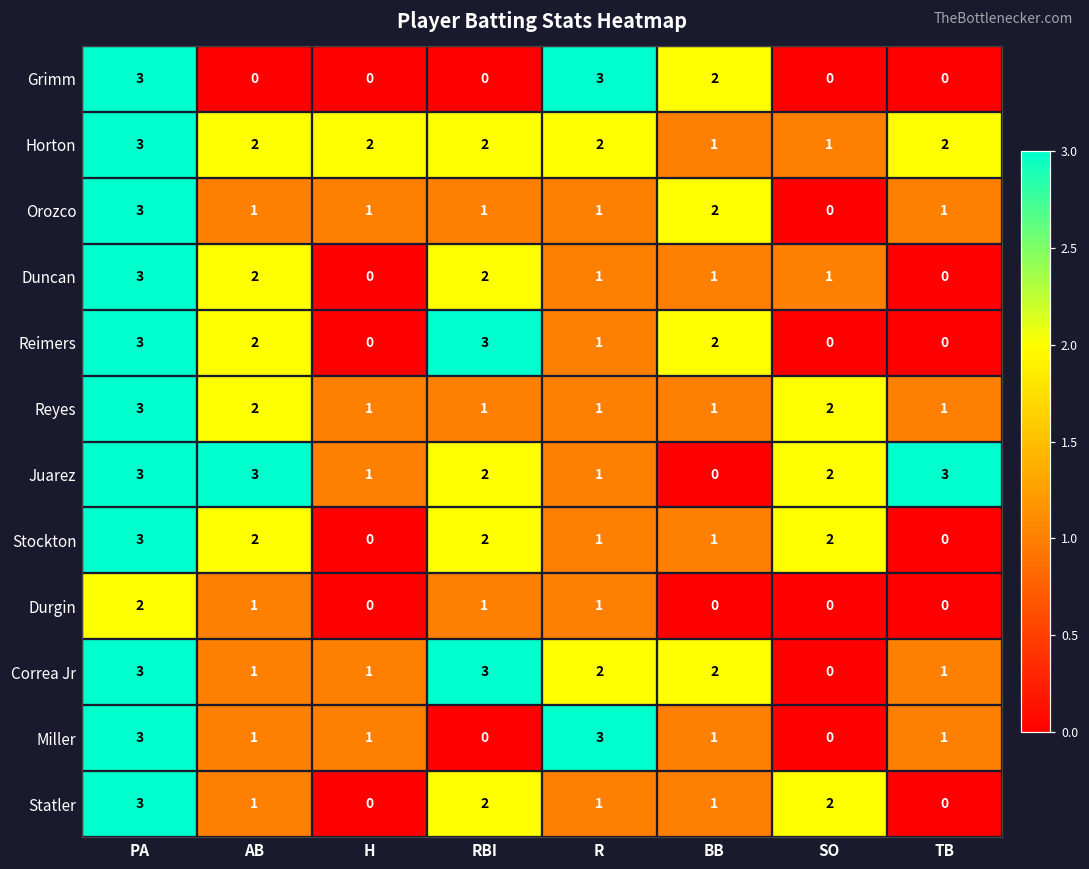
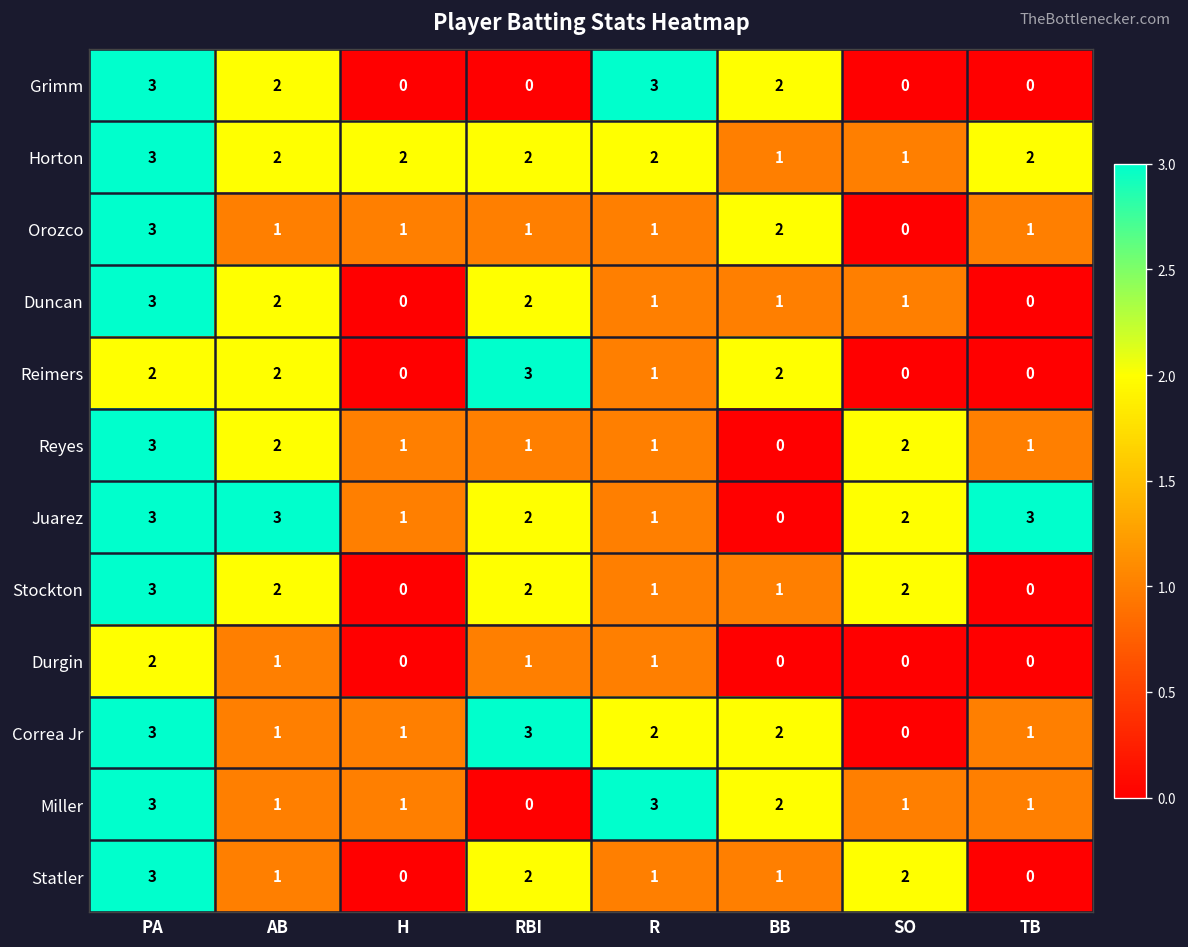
  {
    "Grimm": {
      "PA": 3,
-     "AB": 0,
+     "AB": 2,
      "H": 0,
      "RBI": 0,
      "R": 3,
      "BB": 2,
      "SO": 0,
      "TB": 0
    },
    "Horton": {
      "PA": 3,
      "AB": 2,
      "H": 2,
      "RBI": 2,
      "R": 2,
      "BB": 1,
      "SO": 1,
      "TB": 2
    },
    "Orozco": {
      "PA": 3,
      "AB": 1,
      "H": 1,
      "RBI": 1,
      "R": 1,
      "BB": 2,
      "SO": 0,
      "TB": 1
    },
    "Duncan": {
      "PA": 3,
      "AB": 2,
      "H": 0,
      "RBI": 2,
      "R": 1,
      "BB": 1,
      "SO": 1,
      "TB": 0
    },
    "Reimers": {
-     "PA": 3,
+     "PA": 2,
      "AB": 2,
      "H": 0,
      "RBI": 3,
      "R": 1,
      "BB": 2,
      "SO": 0,
      "TB": 0
    },
    "Reyes": {
      "PA": 3,
      "AB": 2,
      "H": 1,
      "RBI": 1,
      "R": 1,
-     "BB": 1,
+     "BB": 0,
      "SO": 2,
      "TB": 1
    },
    "Juarez": {
      "PA": 3,
      "AB": 3,
      "H": 1,
      "RBI": 2,
      "R": 1,
      "BB": 0,
      "SO": 2,
      "TB": 3
    },
    "Stockton": {
      "PA": 3,
      "AB": 2,
      "H": 0,
      "RBI": 2,
      "R": 1,
      "BB": 1,
      "SO": 2,
      "TB": 0
    },
    "Durgin": {
      "PA": 2,
      "AB": 1,
      "H": 0,
      "RBI": 1,
      "R": 1,
      "BB": 0,
      "SO": 0,
      "TB": 0
    },
    "Correa Jr": {
      "PA": 3,
      "AB": 1,
      "H": 1,
      "RBI": 3,
      "R": 2,
      "BB": 2,
      "SO": 0,
      "TB": 1
    },
    "Miller": {
      "PA": 3,
      "AB": 1,
      "H": 1,
      "RBI": 0,
      "R": 3,
-     "BB": 1,
-     "SO": 0,
+     "BB": 2,
+     "SO": 1,
      "TB": 1
    },
    "Statler": {
      "PA": 3,
      "AB": 1,
      "H": 0,
      "RBI": 2,
      "R": 1,
      "BB": 1,
      "SO": 2,
      "TB": 0
    }
  }
